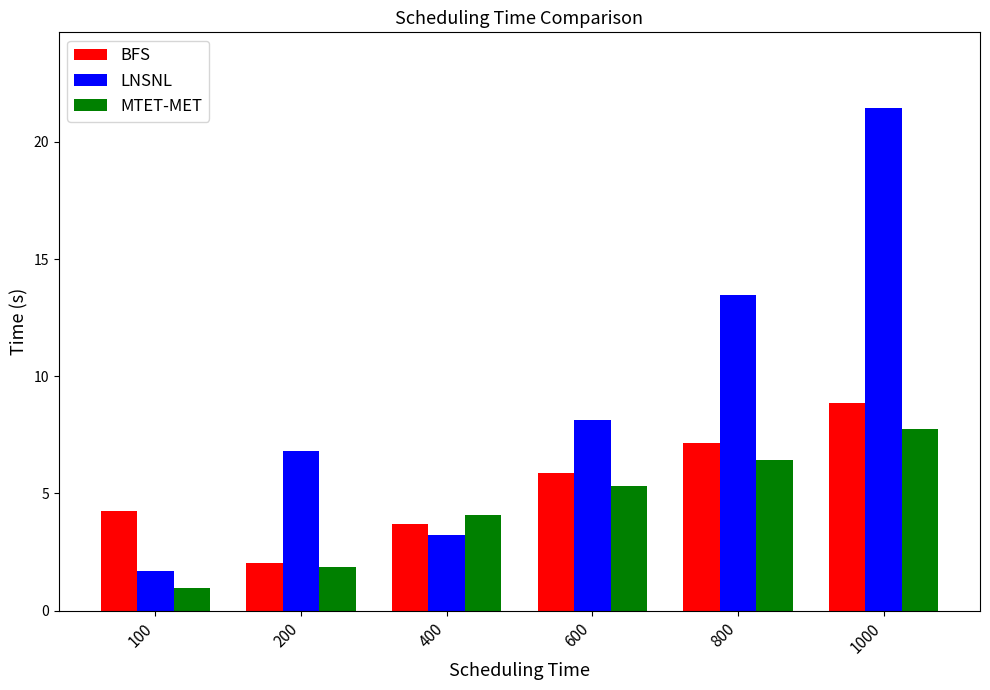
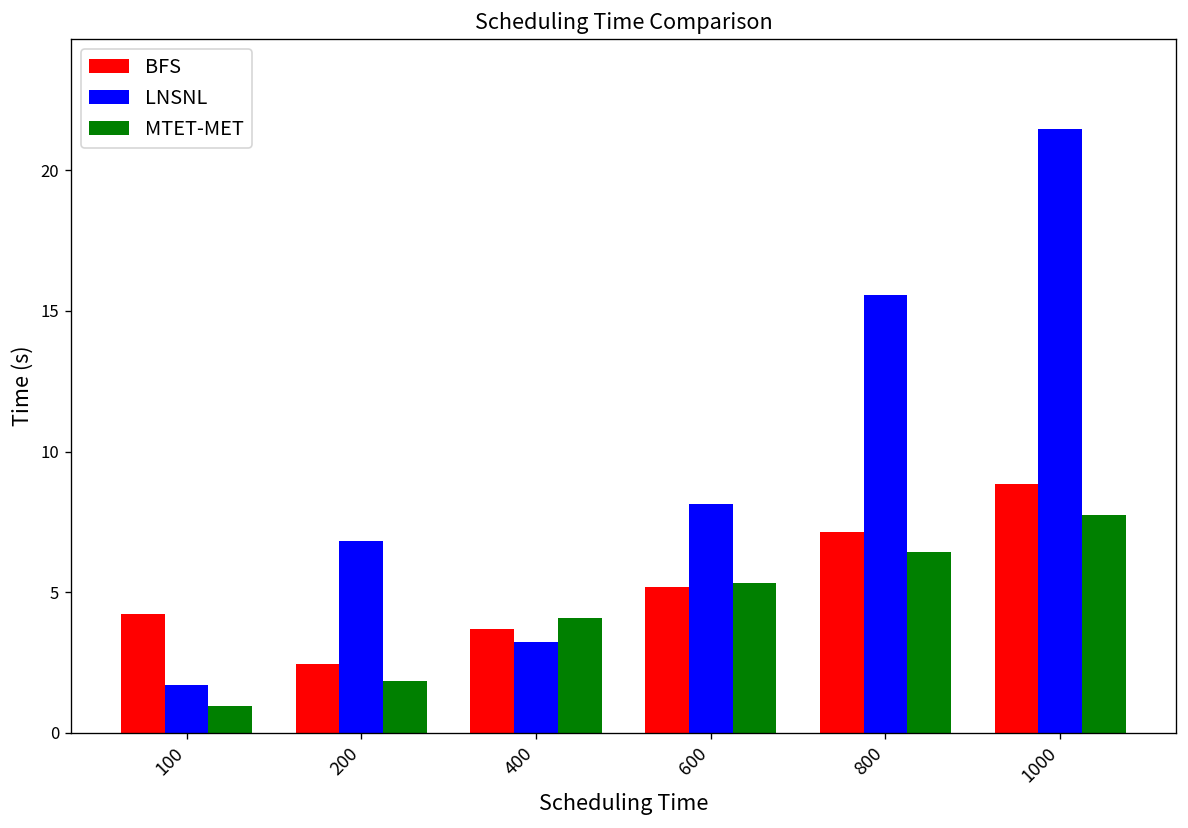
  {
    "BFS": {
      "100": 4.2,
-     "200": 2.0,
+     "200": 2.4,
      "400": 3.7,
-     "600": 5.9,
+     "600": 5.2,
      "800": 7.1,
      "1000": 8.9
    },
    "LNSNL": {
      "100": 1.7,
      "200": 6.8,
      "400": 3.2,
      "600": 8.1,
-     "800": 13.4,
+     "800": 15.6,
      "1000": 21.5
    },
    "MTET-MET": {
      "100": 1.0,
      "200": 1.8,
      "400": 4.1,
      "600": 5.3,
      "800": 6.4,
      "1000": 7.7
    }
  }
